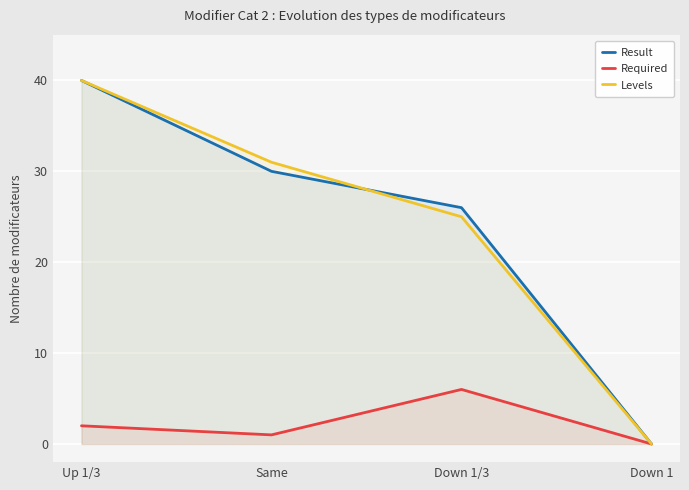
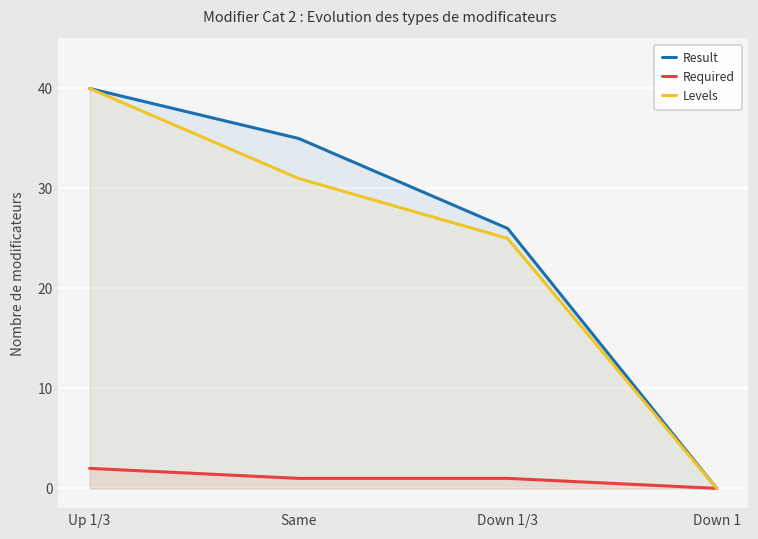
  {
    "Result": {
-     "Same": 30,
+     "Same": 35,
      "Down 1/3": 26
    },
    "Required": {
      "Up 1/3": 2,
      "Same": 1,
-     "Down 1/3": 6
+     "Down 1/3": 1
    },
    "Levels": {
      "Same": 31,
      "Down 1/3": 25
    }
  }
